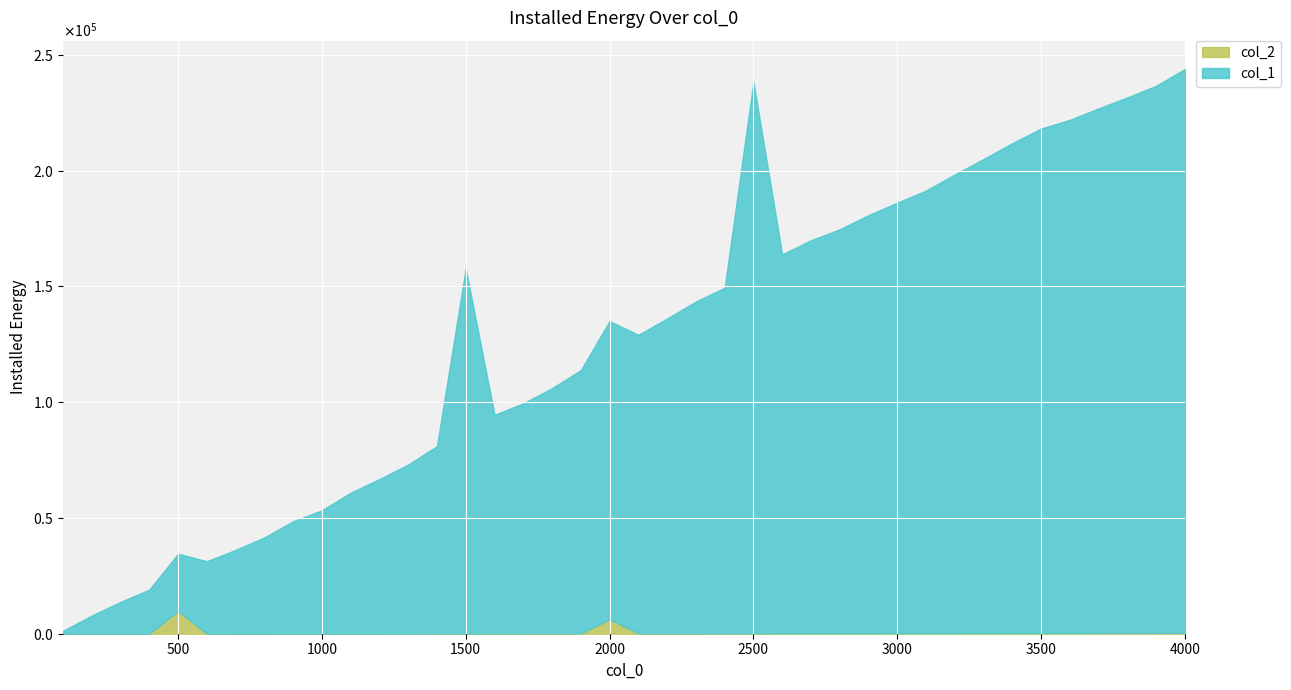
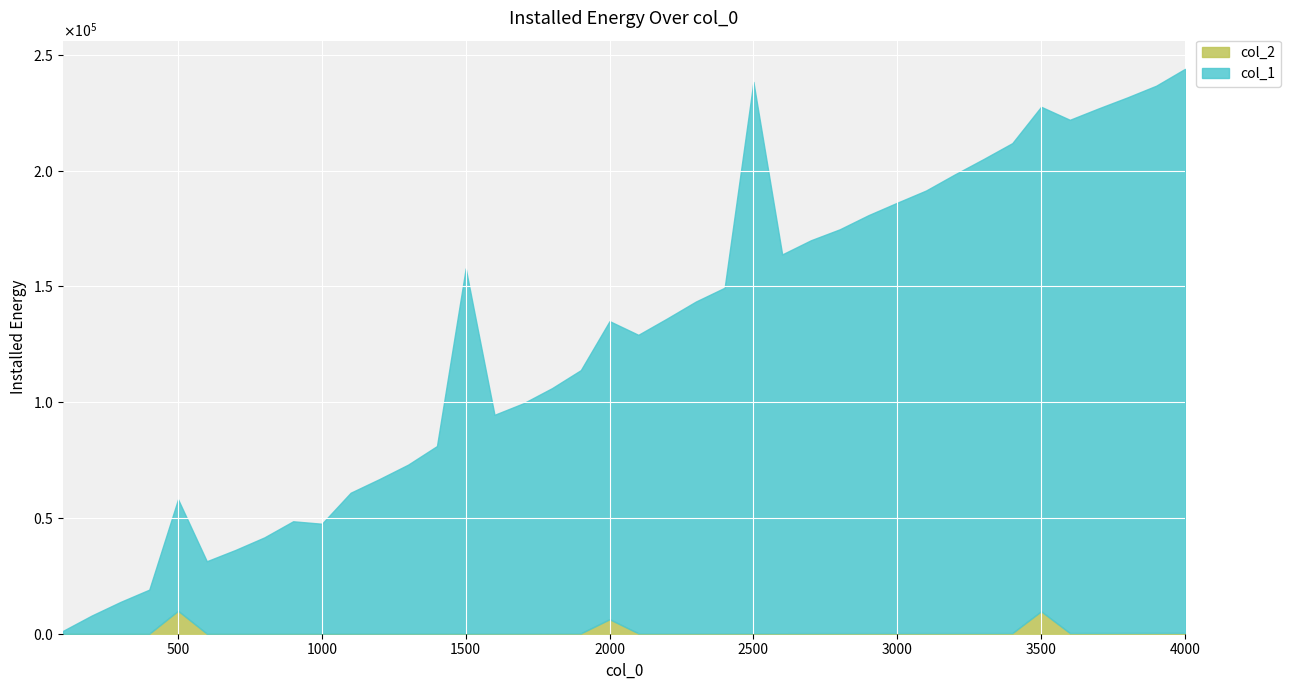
  {
    "col_2": {
      "500": 10000,
      "2000": 6000,
-     "3500": 0
+     "3500": 10000
    },
    "col_1": {
-     "500": 25000,
-     "1000": 53000,
+     "500": 48000,
+     "1000": 47000,
      "1500": 158000,
      "2000": 129000,
      "2500": 238000,
      "3000": 186000,
      "3500": 218000,
      "4000": 244000
    }
  }
